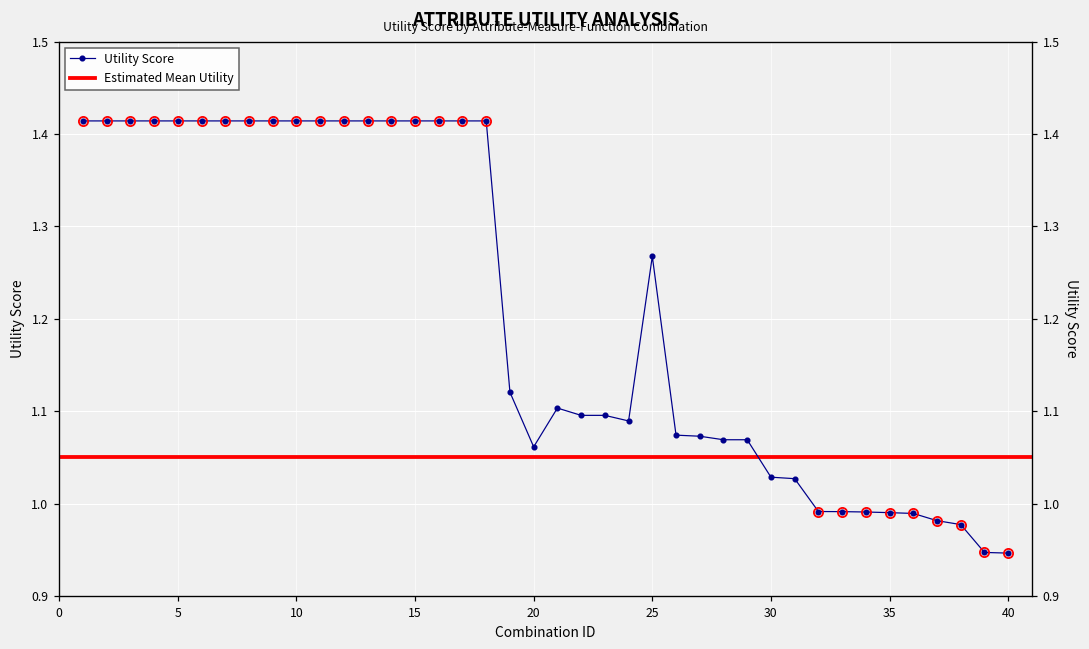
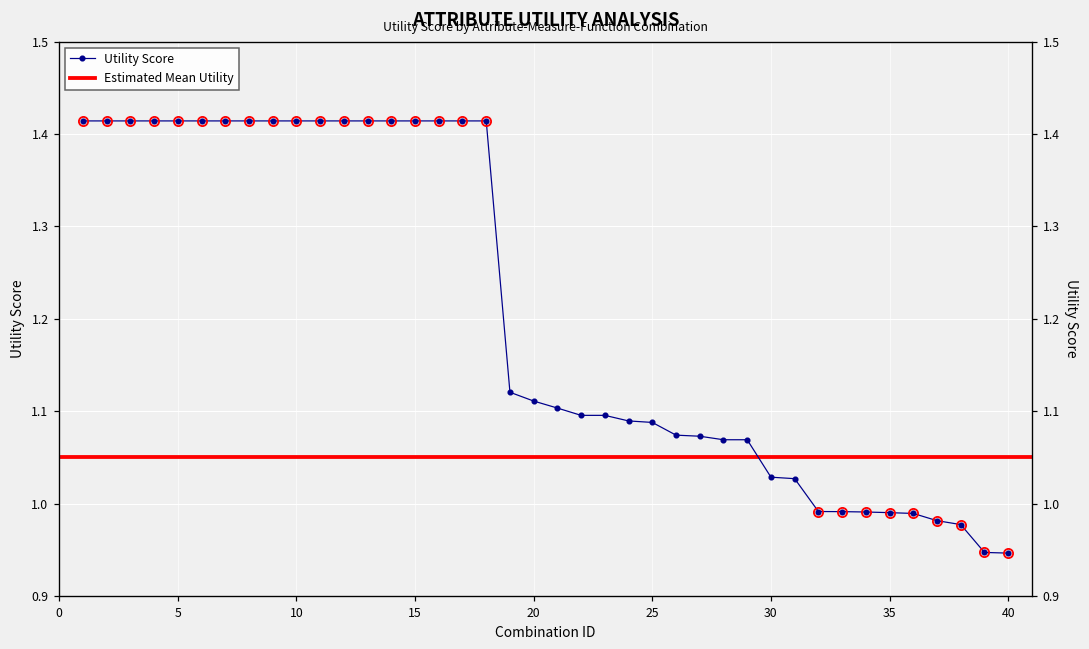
  {
    "Utility Score": {
-     "20": 1.06,
-     "25": 1.27,
+     "20": 1.11,
+     "25": 1.09,
      "30": 1.03
    }
  }
